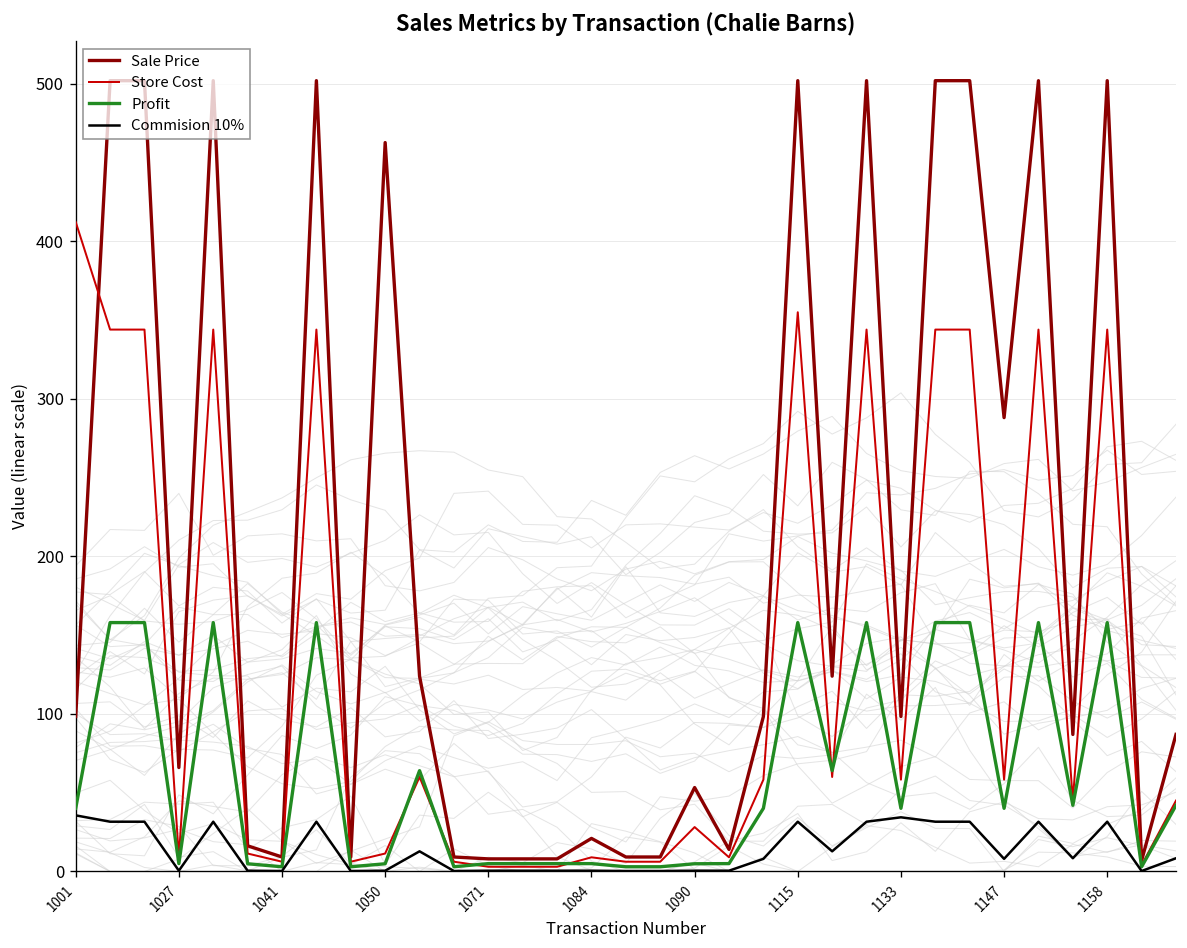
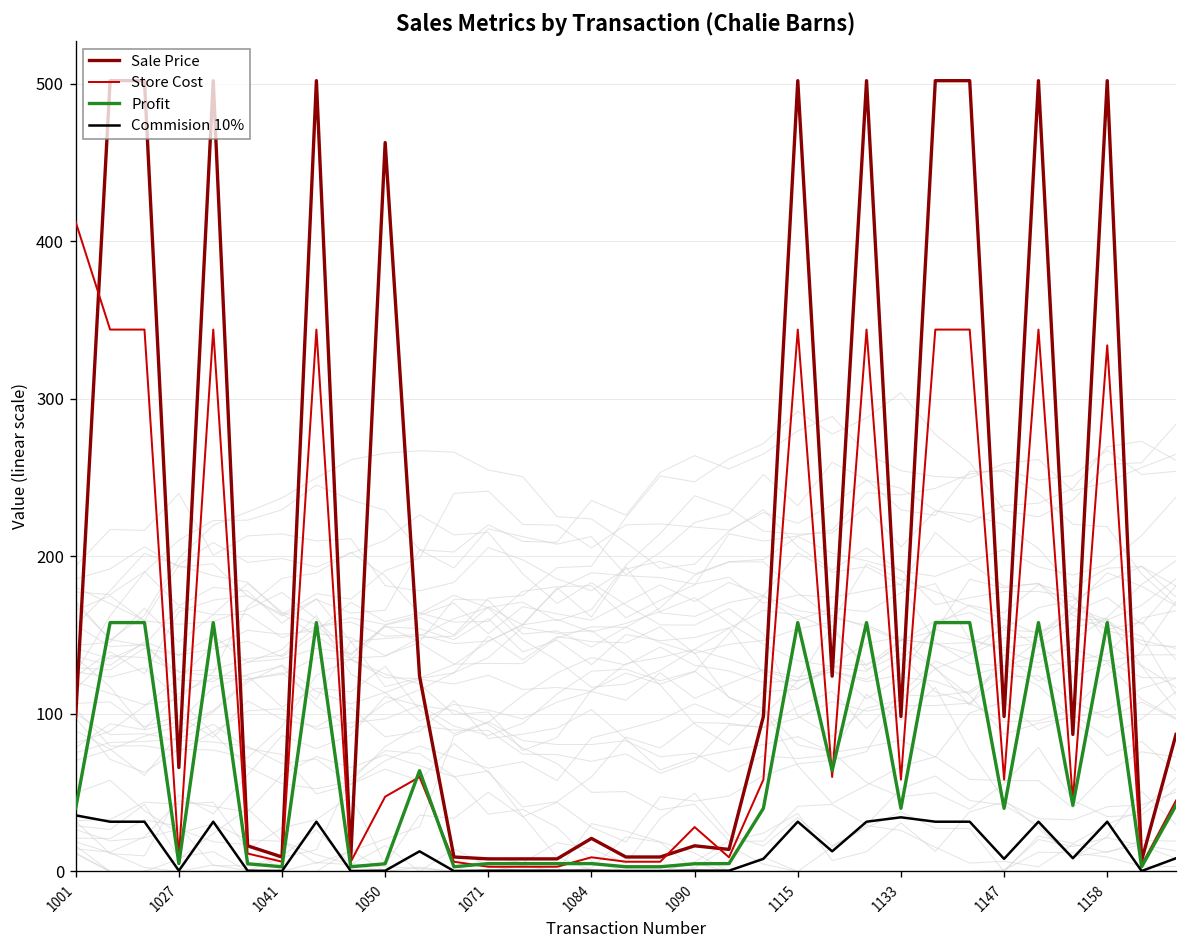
  {
    "Sale Price": {
      "1027": 66,
      "1050": 463,
      "1084": 21,
-     "1090": 53,
+     "1090": 16,
      "1115": 502,
      "1133": 98,
-     "1147": 288,
+     "1147": 98,
      "1158": 502
    },
    "Store Cost": {
      "1001": 412,
      "1041": 6,
-     "1050": 11,
+     "1050": 48,
      "1084": 9,
      "1090": 28,
-     "1115": 355,
+     "1115": 344,
      "1133": 58,
-     "1158": 344
+     "1158": 334
    },
    "Profit": {
      "1001": 40,
      "1027": 5,
      "1041": 3,
      "1133": 40,
      "1147": 40
    },
    "Commision 10%": {
      "1001": 36,
      "1115": 32,
      "1133": 34
    }
  }
